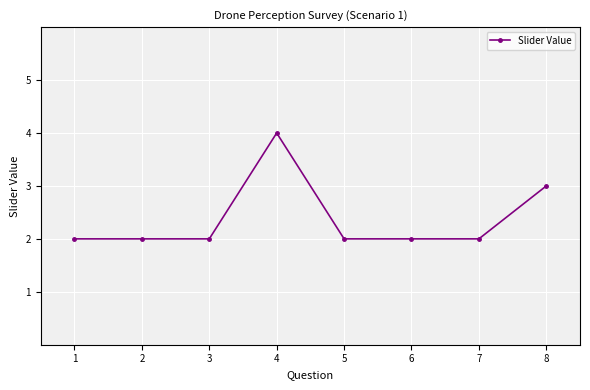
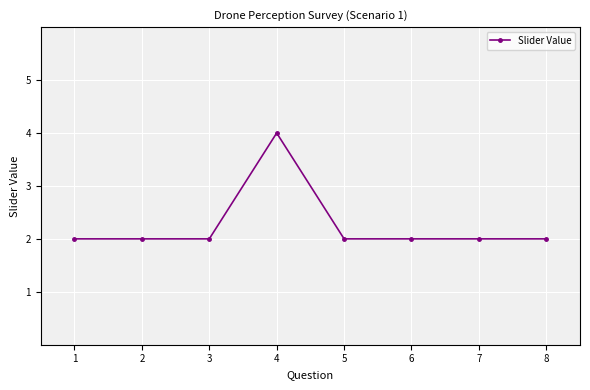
  {
    "1": 2,
    "2": 2,
    "3": 2,
    "4": 4,
    "5": 2,
    "6": 2,
    "7": 2,
-   "8": 3
+   "8": 2
  }
